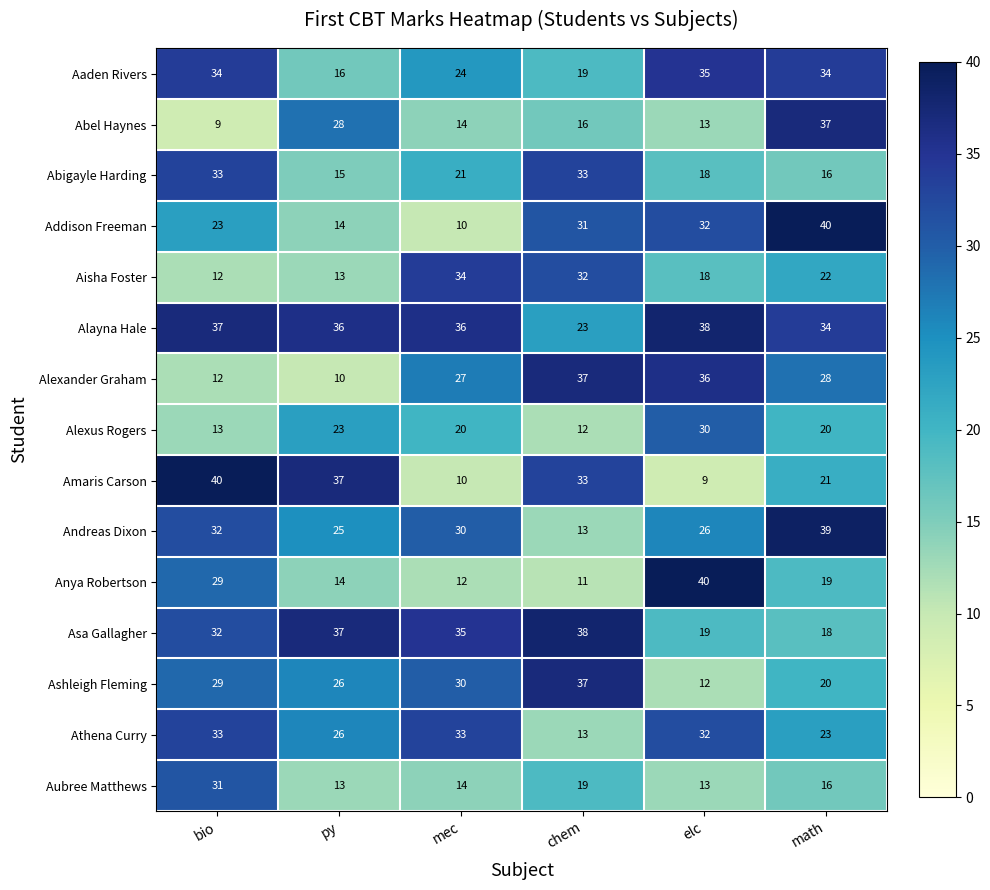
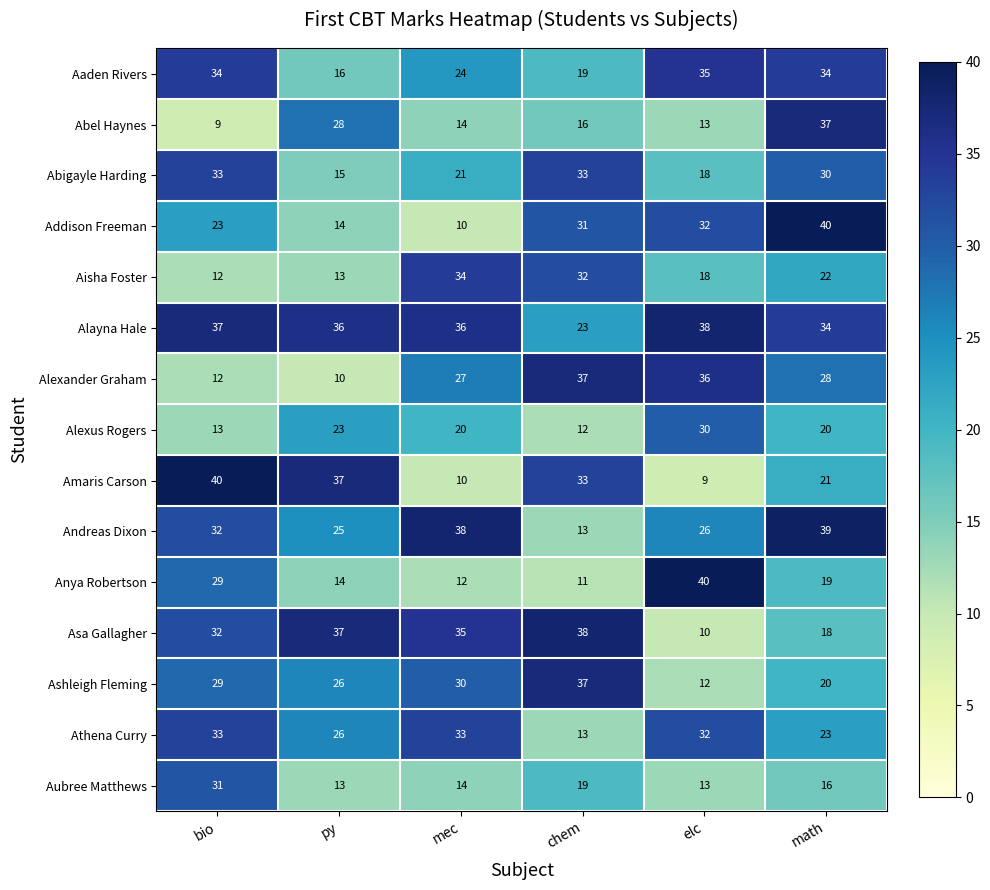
  {
    "Aaden Rivers": {
      "bio": 34,
      "py": 16,
      "mec": 24,
      "chem": 19,
      "elc": 35,
      "math": 34
    },
    "Abel Haynes": {
      "bio": 9,
      "py": 28,
      "mec": 14,
      "chem": 16,
      "elc": 13,
      "math": 37
    },
    "Abigayle Harding": {
      "bio": 33,
      "py": 15,
      "mec": 21,
      "chem": 33,
      "elc": 18,
-     "math": 16
+     "math": 30
    },
    "Addison Freeman": {
      "bio": 23,
      "py": 14,
      "mec": 10,
      "chem": 31,
      "elc": 32,
      "math": 40
    },
    "Aisha Foster": {
      "bio": 12,
      "py": 13,
      "mec": 34,
      "chem": 32,
      "elc": 18,
      "math": 22
    },
    "Alayna Hale": {
      "bio": 37,
      "py": 36,
      "mec": 36,
      "chem": 23,
      "elc": 38,
      "math": 34
    },
    "Alexander Graham": {
      "bio": 12,
      "py": 10,
      "mec": 27,
      "chem": 37,
      "elc": 36,
      "math": 28
    },
    "Alexus Rogers": {
      "bio": 13,
      "py": 23,
      "mec": 20,
      "chem": 12,
      "elc": 30,
      "math": 20
    },
    "Amaris Carson": {
      "bio": 40,
      "py": 37,
      "mec": 10,
      "chem": 33,
      "elc": 9,
      "math": 21
    },
    "Andreas Dixon": {
      "bio": 32,
      "py": 25,
-     "mec": 30,
+     "mec": 38,
      "chem": 13,
      "elc": 26,
      "math": 39
    },
    "Anya Robertson": {
      "bio": 29,
      "py": 14,
      "mec": 12,
      "chem": 11,
      "elc": 40,
      "math": 19
    },
    "Asa Gallagher": {
      "bio": 32,
      "py": 37,
      "mec": 35,
      "chem": 38,
-     "elc": 19,
+     "elc": 10,
      "math": 18
    },
    "Ashleigh Fleming": {
      "bio": 29,
      "py": 26,
      "mec": 30,
      "chem": 37,
      "elc": 12,
      "math": 20
    },
    "Athena Curry": {
      "bio": 33,
      "py": 26,
      "mec": 33,
      "chem": 13,
      "elc": 32,
      "math": 23
    },
    "Aubree Matthews": {
      "bio": 31,
      "py": 13,
      "mec": 14,
      "chem": 19,
      "elc": 13,
      "math": 16
    }
  }
